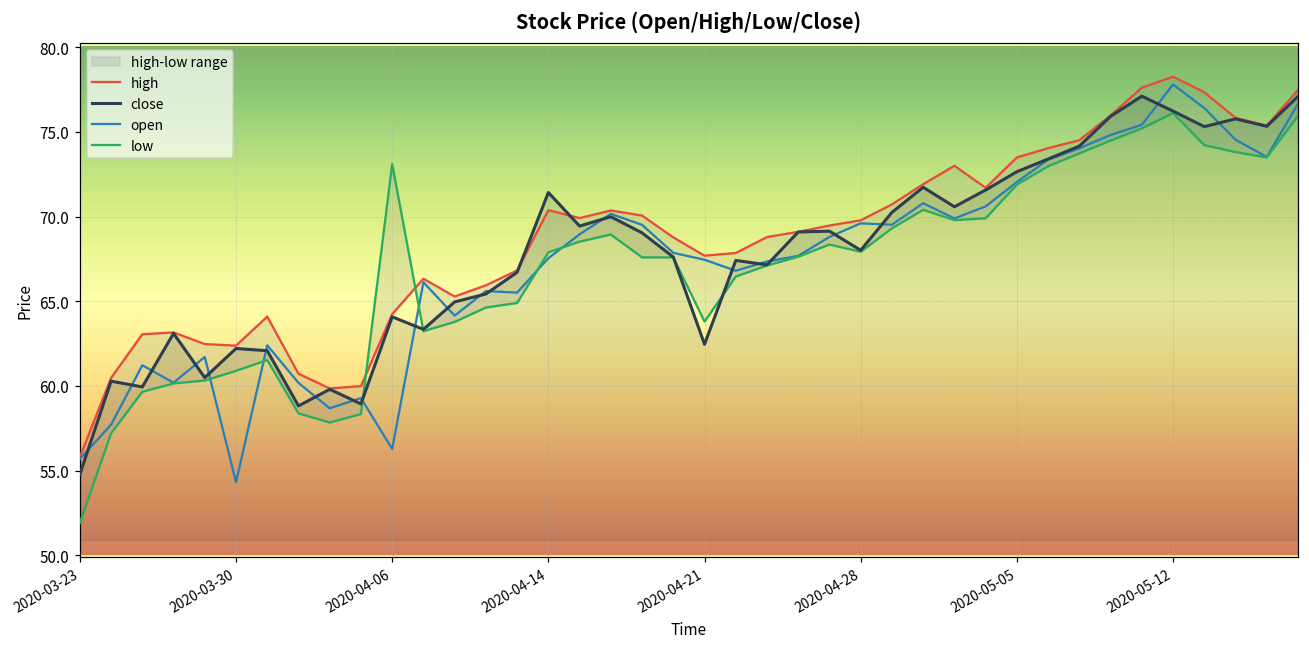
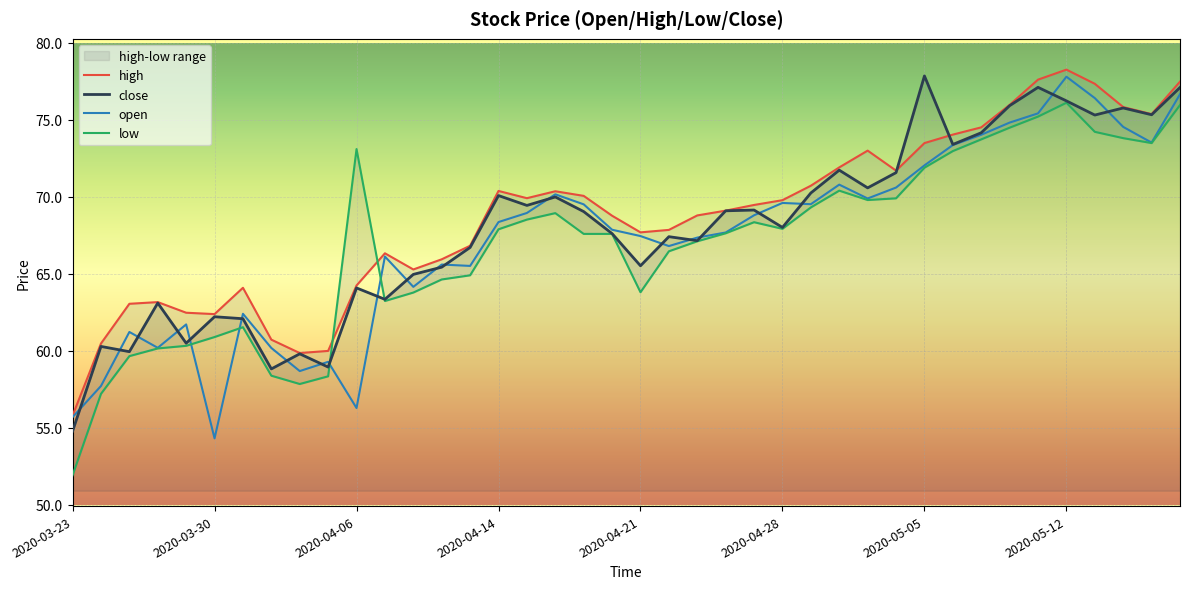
  {
    "close": {
      "2020-03-23": 54.8,
      "2020-03-30": 62.2,
-     "2020-04-14": 71.4,
-     "2020-04-21": 62.5,
-     "2020-05-05": 72.7
+     "2020-04-14": 70.1,
+     "2020-04-21": 65.5,
+     "2020-05-05": 77.9
    },
    "open": {
      "2020-03-30": 54.3,
      "2020-04-06": 56.3,
-     "2020-04-14": 67.5,
+     "2020-04-14": 68.4,
      "2020-04-21": 67.5,
      "2020-04-28": 69.6,
      "2020-05-12": 77.8
    },
    "low": {
      "2020-03-23": 51.9,
      "2020-03-30": 60.9,
      "2020-04-14": 67.9,
      "2020-04-21": 63.8
    }
  }
